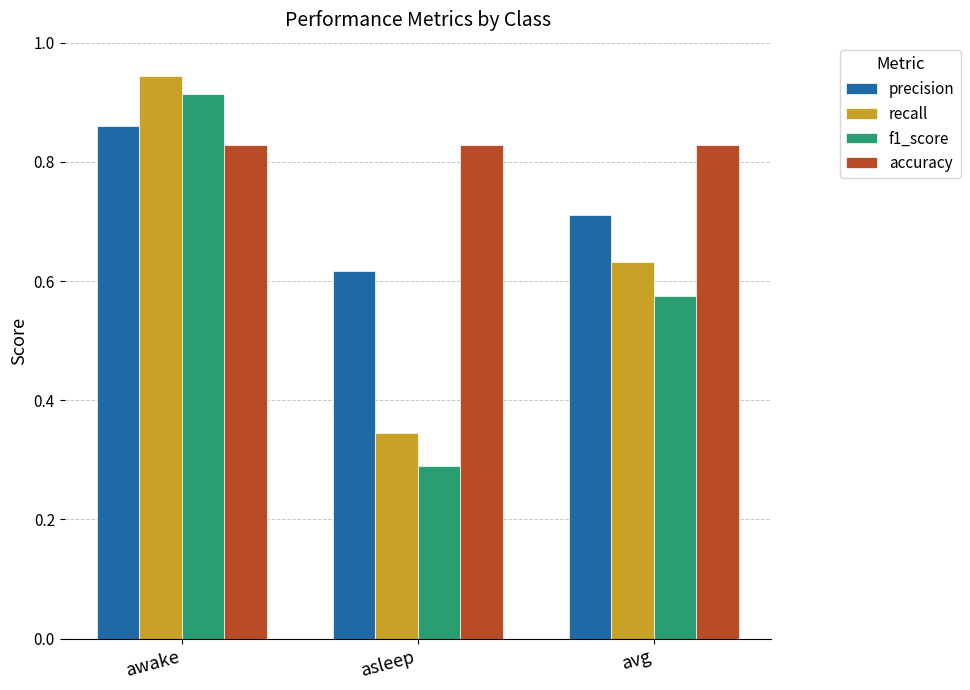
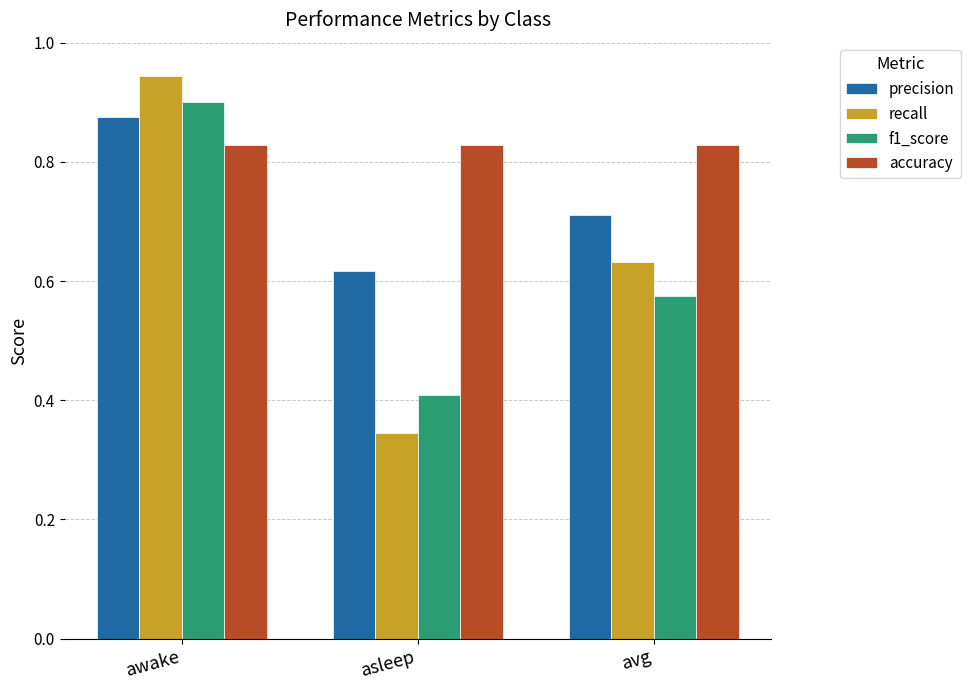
  {
    "precision": {
-     "awake": 0.86,
+     "awake": 0.88,
      "asleep": 0.62,
      "avg": 0.71
    },
    "recall": {
      "awake": 0.94,
      "asleep": 0.35,
      "avg": 0.63
    },
    "f1_score": {
-     "awake": 0.91,
-     "asleep": 0.29,
+     "awake": 0.90,
+     "asleep": 0.41,
      "avg": 0.57
    },
    "accuracy": {
      "awake": 0.83,
      "asleep": 0.83,
      "avg": 0.83
    }
  }
